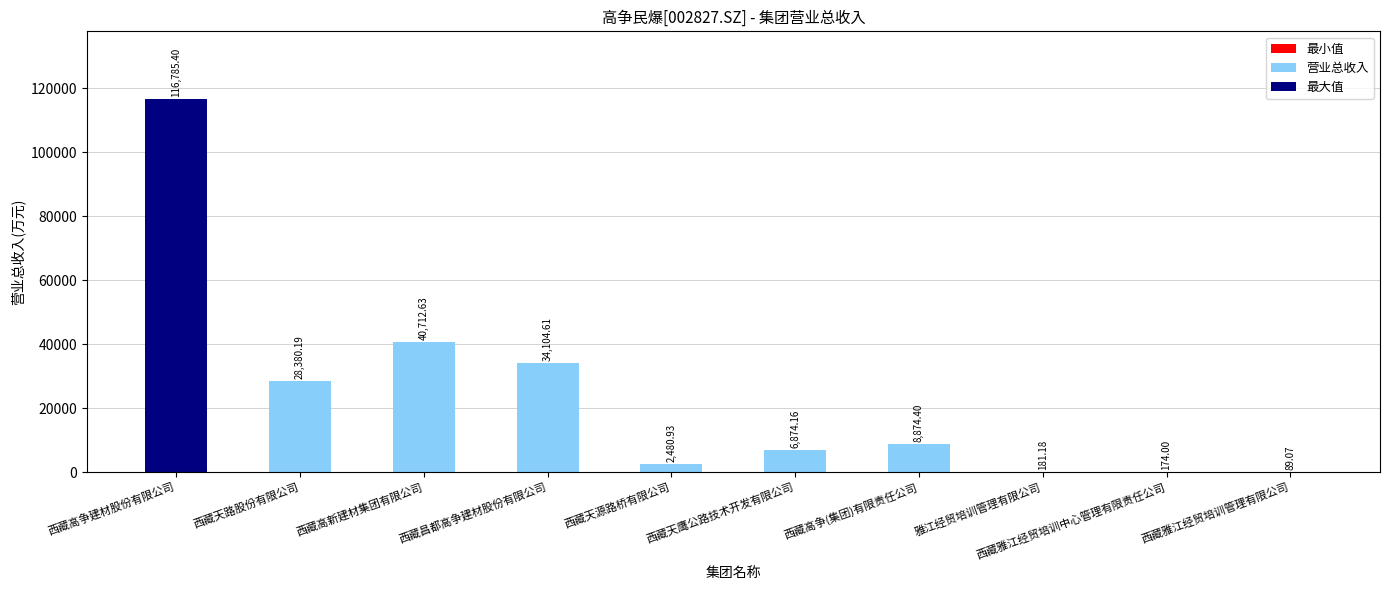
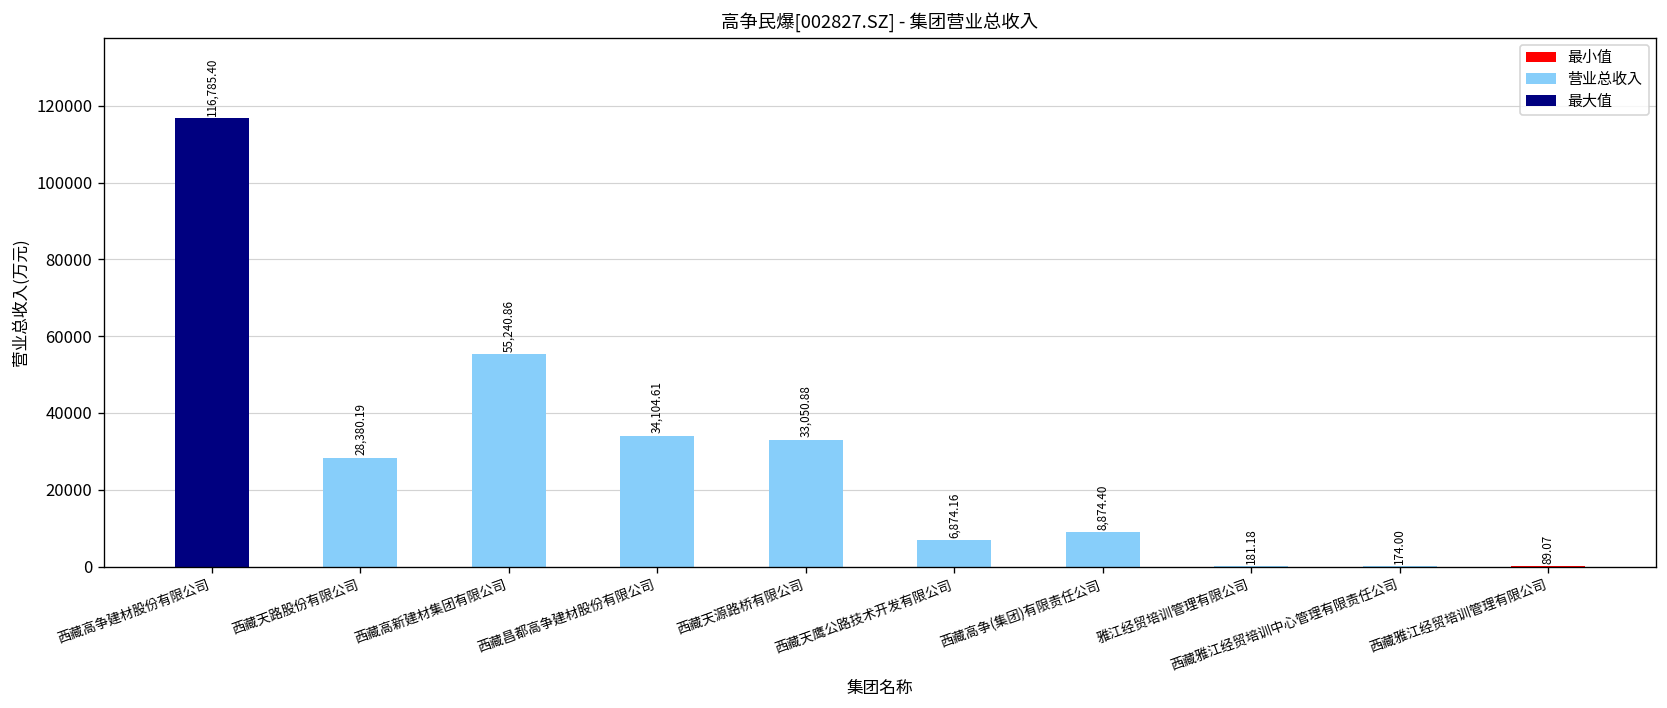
  {
    "西藏高争建材股份有限公司": "116,785.40",
    "西藏天路股份有限公司": "28,380.19",
-   "西藏高新建材集团有限公司": "40,712.63",
+   "西藏高新建材集团有限公司": "55,240.86",
    "西藏昌都高争建材股份有限公司": "34,104.61",
-   "西藏天源路桥有限公司": "2,480.93",
+   "西藏天源路桥有限公司": "33,050.88",
    "西藏天鹰公路技术开发有限公司": "6,874.16",
    "西藏高争(集团)有限责任公司": "8,874.40",
    "雅江经贸培训管理有限公司": "181.18",
    "西藏雅江经贸培训中心管理有限责任公司": "174.00",
    "西藏雅江经贸培训管理有限公司": "89.07"
  }
